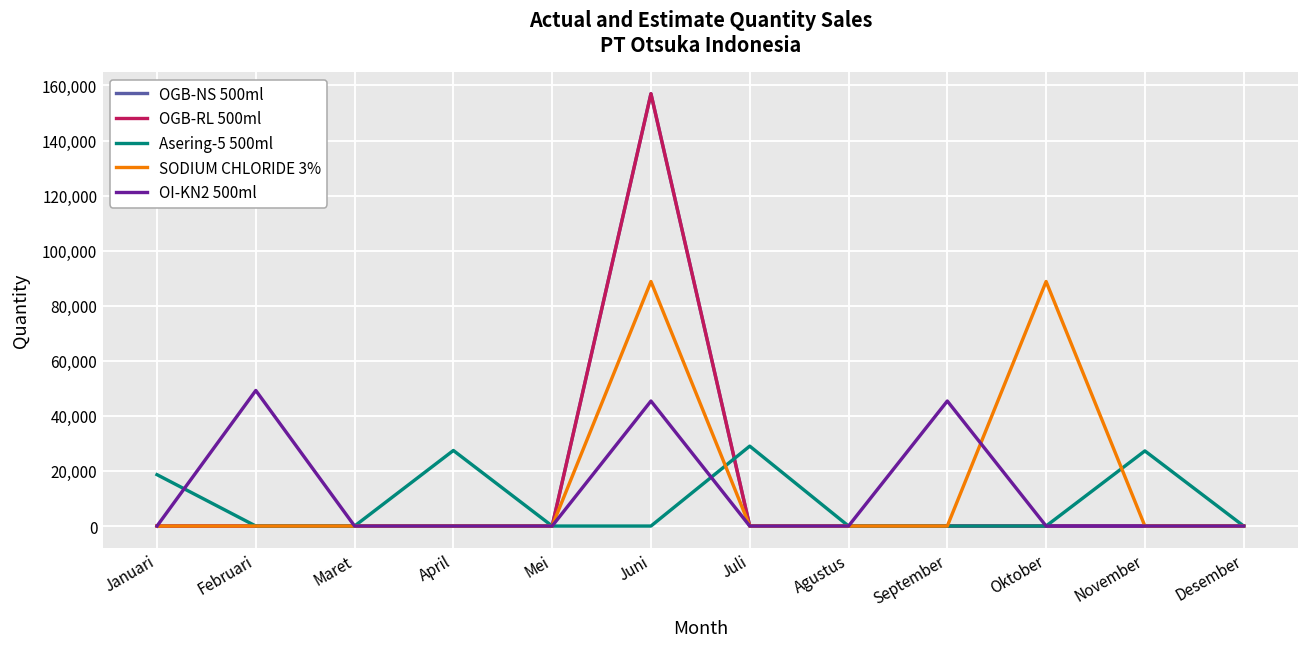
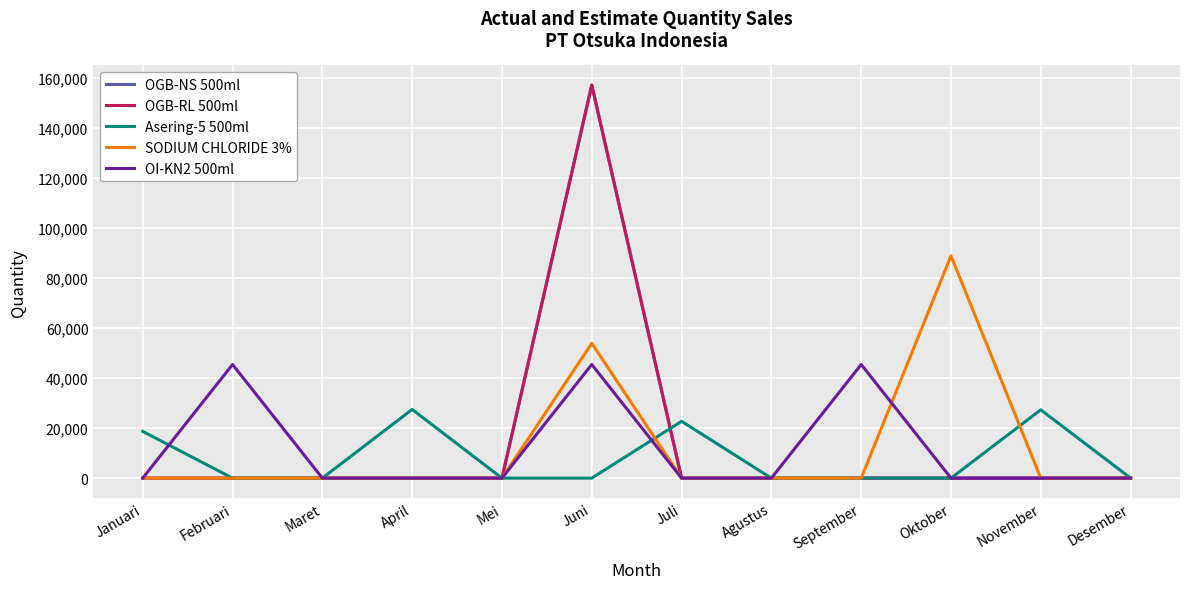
  {
    "OGB-RL 500ml": {
      "Juni": "157,000"
    },
    "Asering-5 500ml": {
      "Januari": "19,000",
      "April": "27,000",
      "Juni": "0",
-     "Juli": "29,000",
+     "Juli": "23,000",
      "November": "27,000"
    },
    "SODIUM CHLORIDE 3%": {
-     "Juni": "89,000",
+     "Juni": "54,000",
      "Oktober": "89,000"
    },
    "OI-KN2 500ml": {
-     "Februari": "49,000",
+     "Februari": "45,000",
      "Juni": "45,000",
      "September": "45,000"
    }
  }
